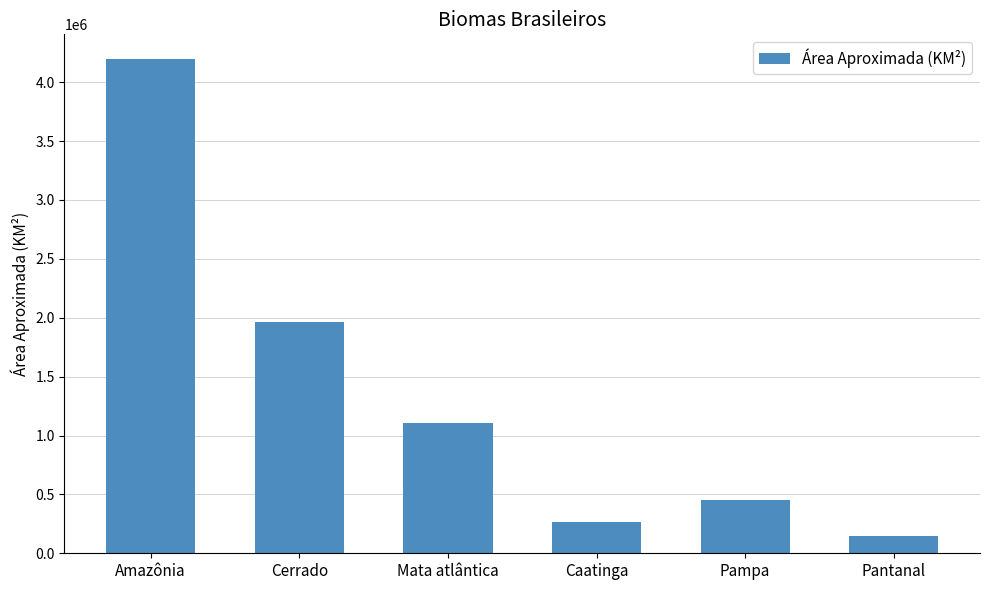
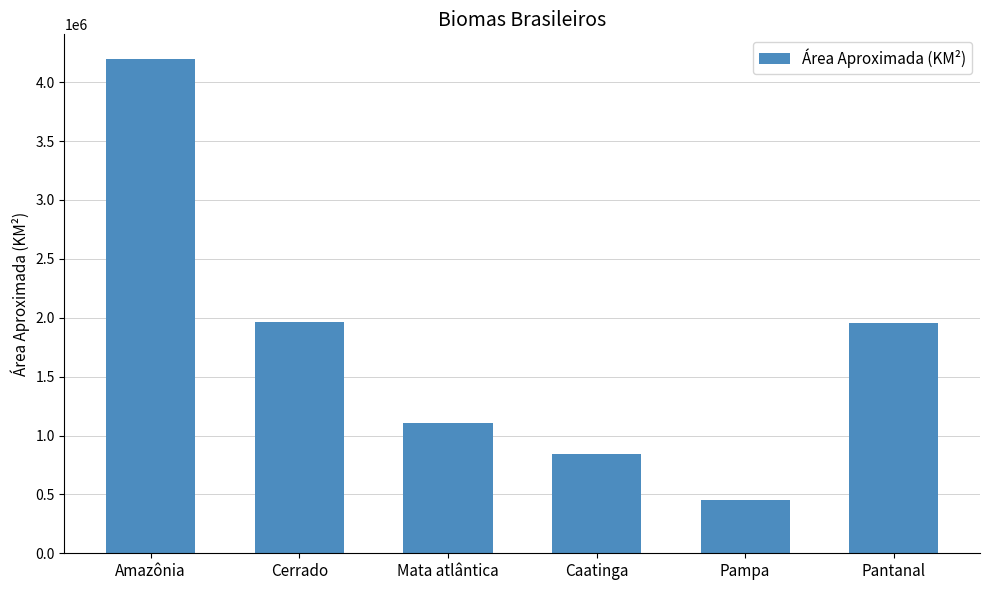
  {
    "Amazônia": 4200000,
    "Cerrado": 1960000,
    "Mata atlântica": 1110000,
-   "Caatinga": 260000,
+   "Caatinga": 840000,
    "Pampa": 450000,
-   "Pantanal": 150000
+   "Pantanal": 1950000
  }
